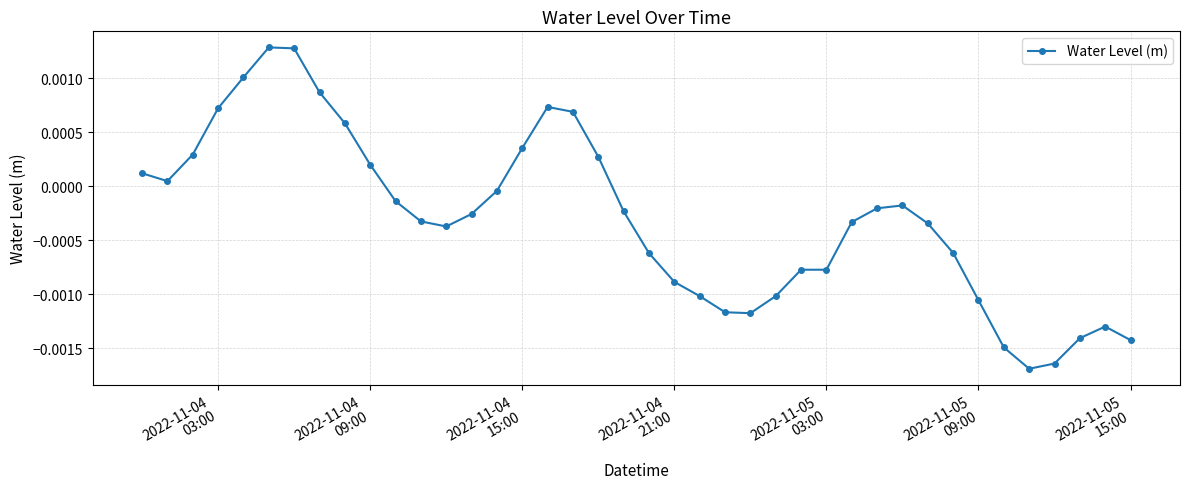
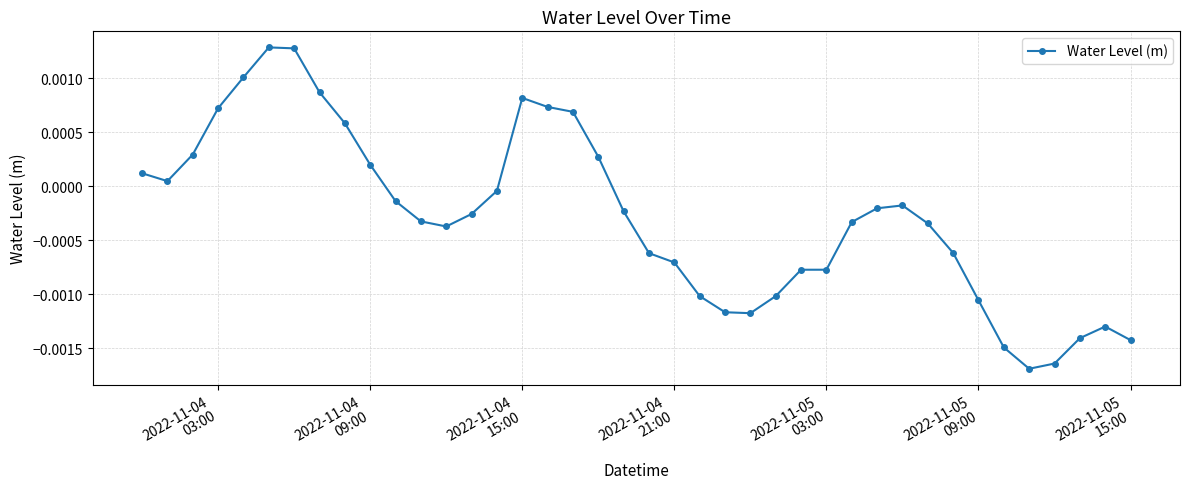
  {
    "2022-11-04 03:00": 0.00072,
    "2022-11-04 09:00": 0.00020,
-   "2022-11-04 15:00": 0.00035,
-   "2022-11-04 21:00": -0.00089,
+   "2022-11-04 15:00": 0.00082,
+   "2022-11-04 21:00": -0.00071,
    "2022-11-05 03:00": -0.00077,
    "2022-11-05 09:00": -0.00106,
    "2022-11-05 15:00": -0.00142
  }
